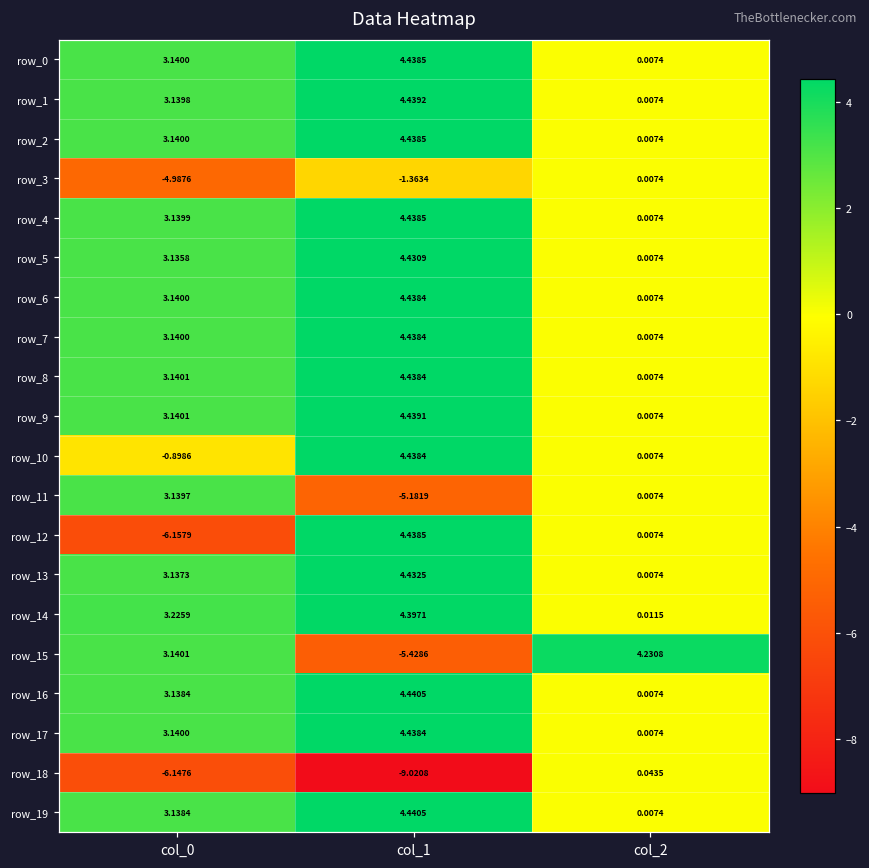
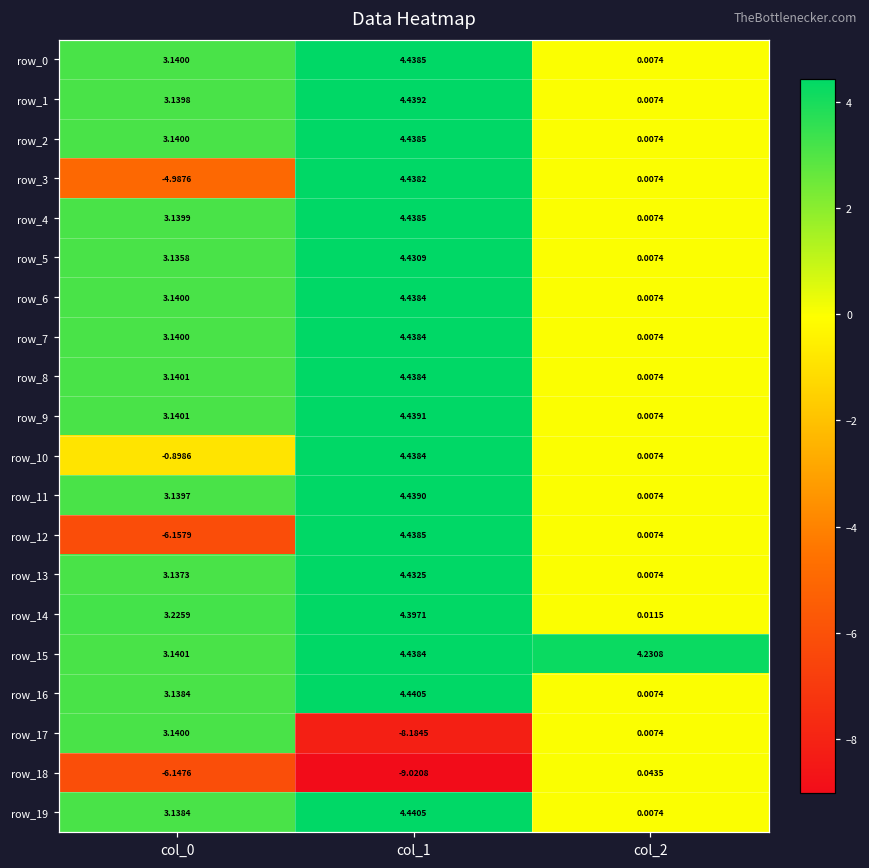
  {
    "row_0": {
      "col_0": 3.1400,
      "col_1": 4.4385,
      "col_2": 0.0074
    },
    "row_1": {
      "col_0": 3.1398,
      "col_1": 4.4392,
      "col_2": 0.0074
    },
    "row_2": {
      "col_0": 3.1400,
      "col_1": 4.4385,
      "col_2": 0.0074
    },
    "row_3": {
      "col_0": -4.9876,
-     "col_1": -1.3634,
+     "col_1": 4.4382,
      "col_2": 0.0074
    },
    "row_4": {
      "col_0": 3.1399,
      "col_1": 4.4385,
      "col_2": 0.0074
    },
    "row_5": {
      "col_0": 3.1358,
      "col_1": 4.4309,
      "col_2": 0.0074
    },
    "row_6": {
      "col_0": 3.1400,
      "col_1": 4.4384,
      "col_2": 0.0074
    },
    "row_7": {
      "col_0": 3.1400,
      "col_1": 4.4384,
      "col_2": 0.0074
    },
    "row_8": {
      "col_0": 3.1401,
      "col_1": 4.4384,
      "col_2": 0.0074
    },
    "row_9": {
      "col_0": 3.1401,
      "col_1": 4.4391,
      "col_2": 0.0074
    },
    "row_10": {
      "col_0": -0.8986,
      "col_1": 4.4384,
      "col_2": 0.0074
    },
    "row_11": {
      "col_0": 3.1397,
-     "col_1": -5.1819,
+     "col_1": 4.4390,
      "col_2": 0.0074
    },
    "row_12": {
      "col_0": -6.1579,
      "col_1": 4.4385,
      "col_2": 0.0074
    },
    "row_13": {
      "col_0": 3.1373,
      "col_1": 4.4325,
      "col_2": 0.0074
    },
    "row_14": {
      "col_0": 3.2259,
      "col_1": 4.3971,
      "col_2": 0.0115
    },
    "row_15": {
      "col_0": 3.1401,
-     "col_1": -5.4286,
+     "col_1": 4.4384,
      "col_2": 4.2308
    },
    "row_16": {
      "col_0": 3.1384,
      "col_1": 4.4405,
      "col_2": 0.0074
    },
    "row_17": {
      "col_0": 3.1400,
-     "col_1": 4.4384,
+     "col_1": -8.1845,
      "col_2": 0.0074
    },
    "row_18": {
      "col_0": -6.1476,
      "col_1": -9.0208,
      "col_2": 0.0435
    },
    "row_19": {
      "col_0": 3.1384,
      "col_1": 4.4405,
      "col_2": 0.0074
    }
  }
